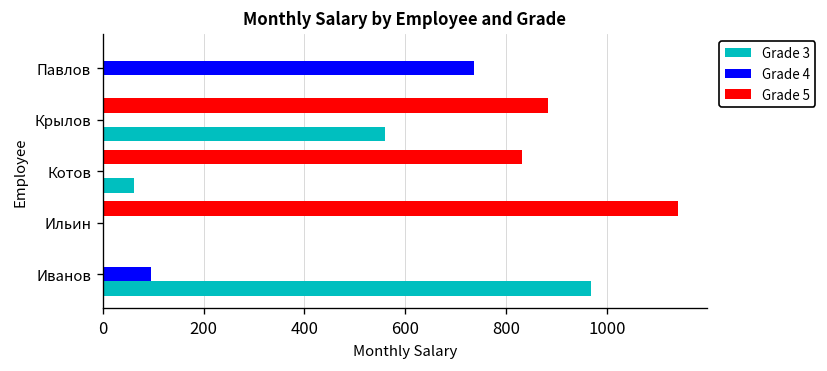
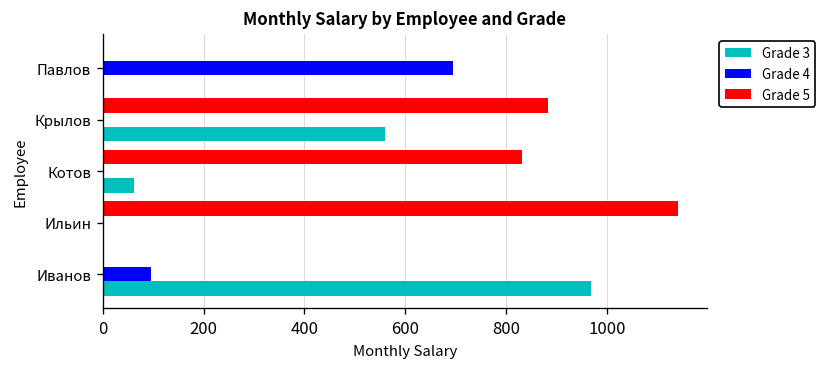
  {
    "Grade 3": {
      "Павлов": 0,
      "Крылов": 560,
      "Котов": 60,
      "Ильин": 0,
      "Иванов": 970
    },
    "Grade 4": {
-     "Павлов": 740,
+     "Павлов": 690,
      "Крылов": 0,
      "Котов": 0,
      "Ильин": 0,
      "Иванов": 100
    },
    "Grade 5": {
      "Павлов": 0,
      "Крылов": 880,
      "Котов": 830,
      "Ильин": 1140,
      "Иванов": 0
    }
  }
